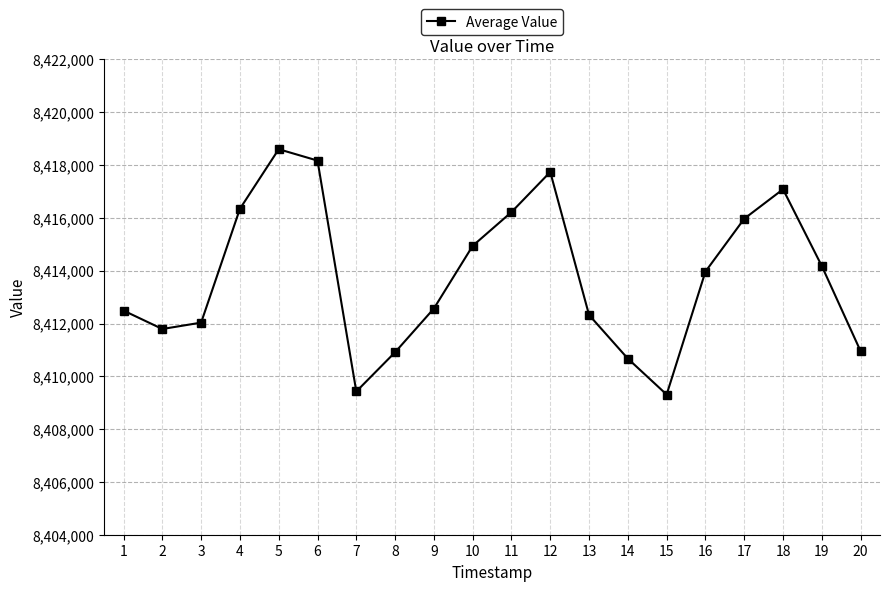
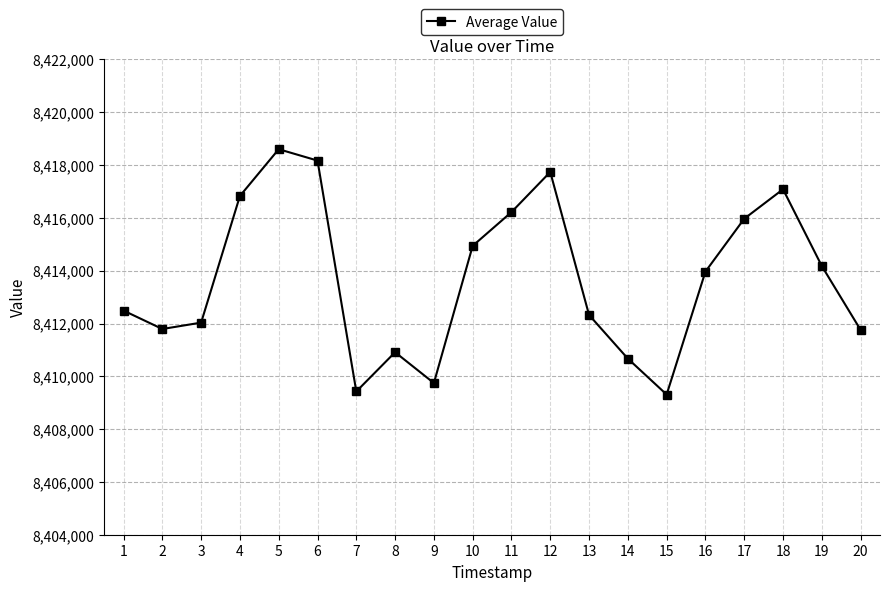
  {
    "1": "8,412,500",
    "2": "8,411,800",
    "3": "8,412,000",
-   "4": "8,416,300",
+   "4": "8,416,800",
    "5": "8,418,600",
    "6": "8,418,200",
    "7": "8,409,400",
    "8": "8,410,900",
-   "9": "8,412,600",
+   "9": "8,409,700",
    "10": "8,414,900",
    "11": "8,416,200",
    "12": "8,417,700",
    "13": "8,412,300",
    "14": "8,410,700",
    "15": "8,409,300",
    "16": "8,414,000",
    "17": "8,416,000",
    "18": "8,417,100",
    "19": "8,414,200",
-   "20": "8,411,000"
+   "20": "8,411,800"
  }
